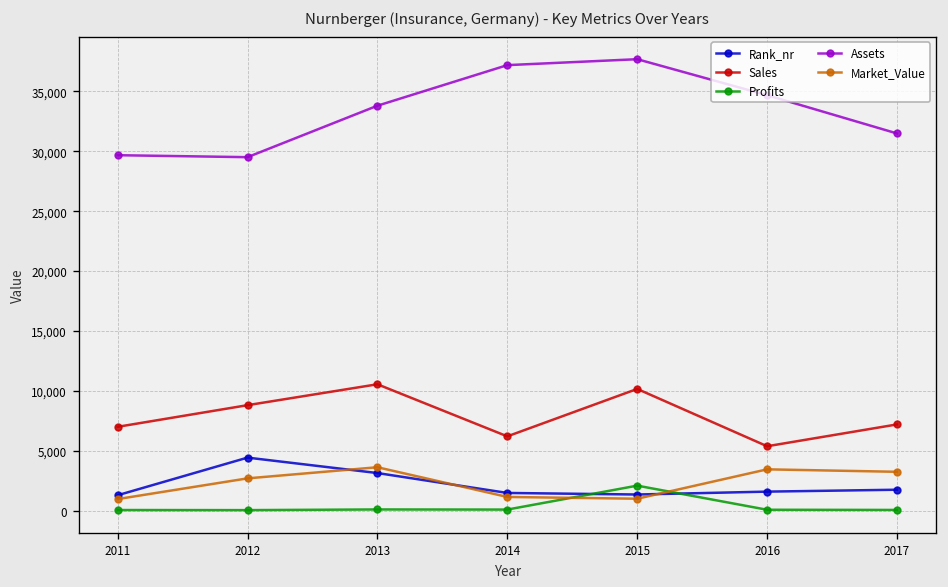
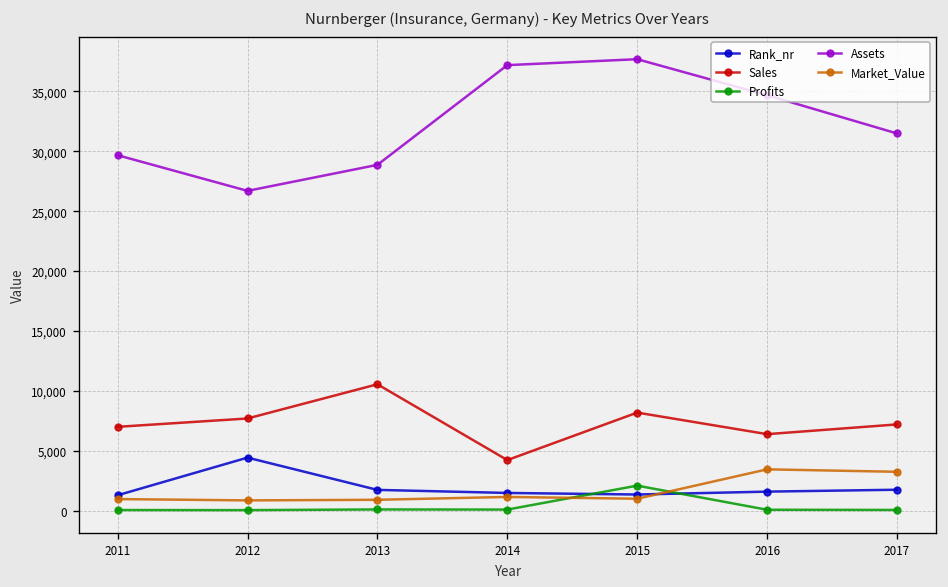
  {
    "Rank_nr": {
      "2011": "1,000",
      "2012": "4,000",
-     "2013": "3,000",
+     "2013": "2,000",
      "2014": "1,000",
      "2015": "1,000",
      "2016": "2,000",
      "2017": "2,000"
    },
    "Sales": {
      "2011": "7,000",
-     "2012": "9,000",
+     "2012": "8,000",
      "2013": "11,000",
-     "2014": "6,000",
-     "2015": "10,000",
-     "2016": "5,000",
+     "2014": "4,000",
+     "2015": "8,000",
+     "2016": "6,000",
      "2017": "7,000"
    },
    "Profits": {
      "2011": "0",
      "2012": "0",
      "2013": "0",
      "2014": "0",
      "2015": "2,000",
      "2016": "0",
      "2017": "0"
    },
    "Assets": {
      "2011": "30,000",
-     "2012": "30,000",
-     "2013": "34,000",
+     "2012": "27,000",
+     "2013": "29,000",
      "2014": "37,000",
      "2015": "38,000",
      "2017": "31,000"
    },
    "Market_Value": {
      "2011": "1,000",
-     "2012": "3,000",
-     "2013": "4,000",
+     "2012": "1,000",
+     "2013": "1,000",
      "2014": "1,000",
      "2015": "1,000",
      "2016": "3,000",
      "2017": "3,000"
    }
  }
